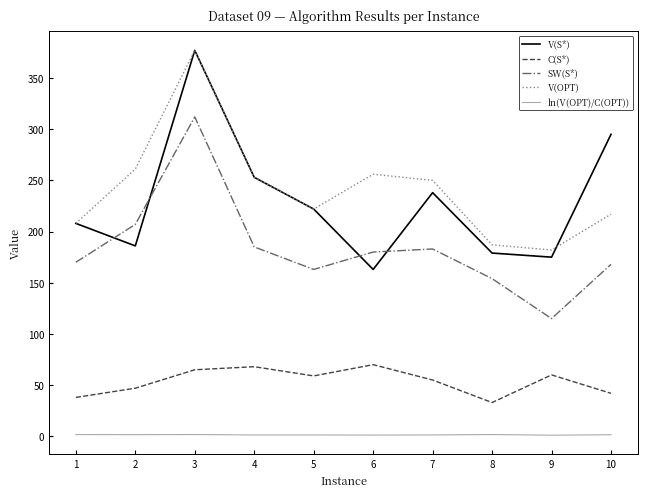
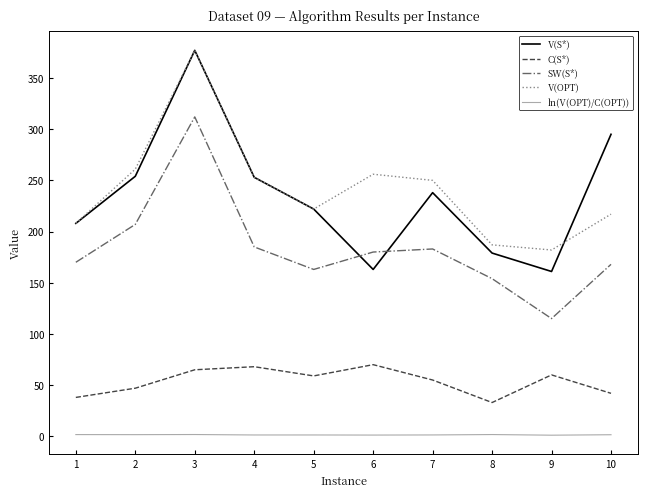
  {
    "V(S*)": {
-     "2": 186,
+     "2": 254,
      "6": 163,
      "7": 238,
      "8": 179,
-     "9": 175,
+     "9": 161,
      "10": 295
    }
  }
